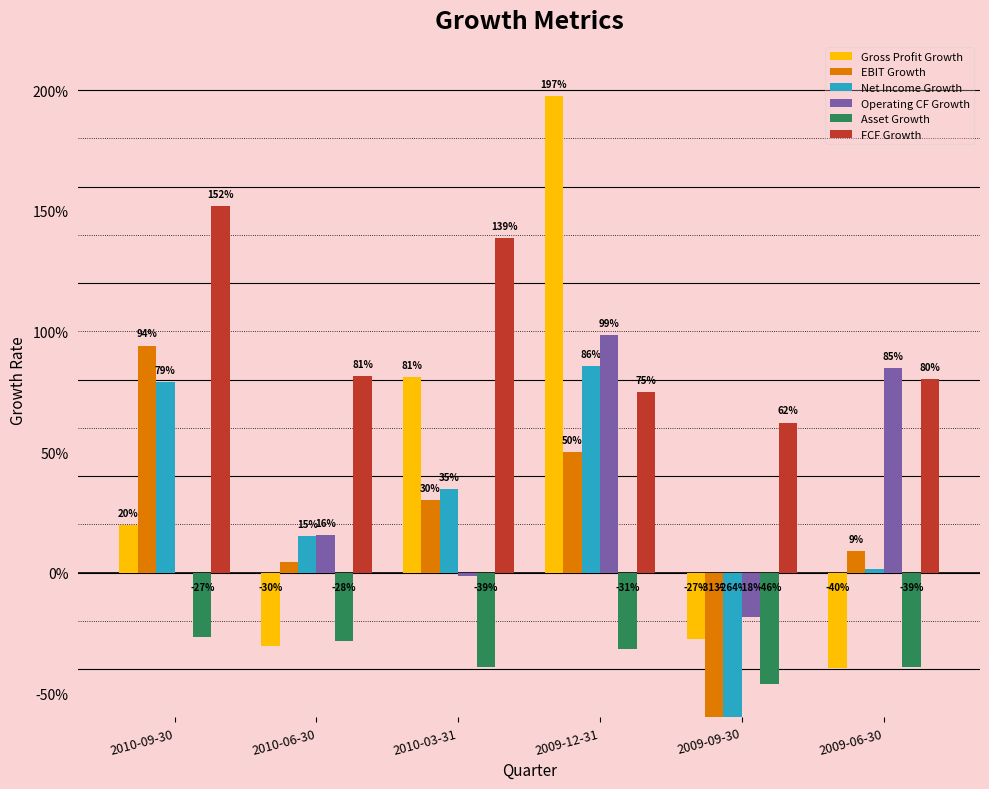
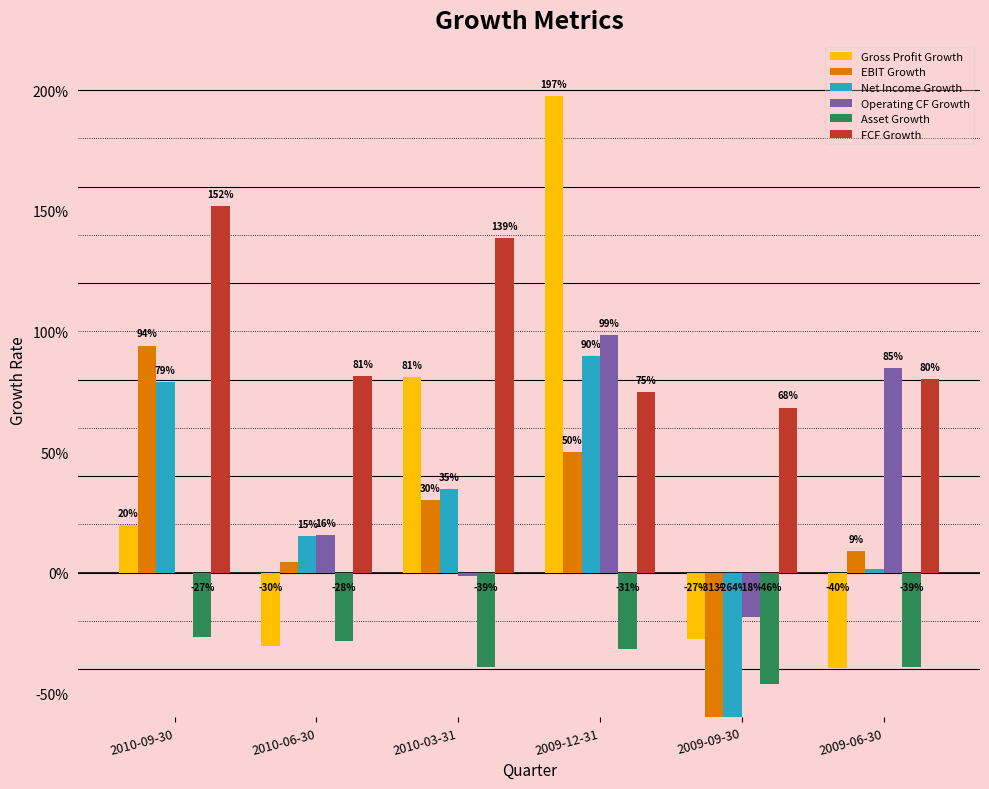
  {
    "Gross Profit Growth": {
      "2010-09-30": "20%",
      "2010-06-30": "-30%",
      "2010-03-31": "81%",
      "2009-12-31": "197%",
      "2009-06-30": "-40%"
    },
    "EBIT Growth": {
      "2010-09-30": "94%",
      "2010-03-31": "30%",
      "2009-12-31": "50%",
      "2009-06-30": "9%"
    },
    "Net Income Growth": {
      "2010-09-30": "79%",
      "2010-06-30": "15%",
      "2010-03-31": "35%",
-     "2009-12-31": "86%"
+     "2009-12-31": "90%"
    },
    "Operating CF Growth": {
      "2010-06-30": "16%",
      "2009-12-31": "99%",
      "2009-06-30": "85%"
    },
    "Asset Growth": {
      "2010-09-30": "-27%",
      "2010-06-30": "-28%",
      "2010-03-31": "-39%",
      "2009-12-31": "-31%",
      "2009-06-30": "-39%"
    },
    "FCF Growth": {
      "2010-09-30": "152%",
      "2010-06-30": "81%",
      "2010-03-31": "139%",
      "2009-12-31": "75%",
-     "2009-09-30": "62%",
+     "2009-09-30": "68%",
      "2009-06-30": "80%"
    }
  }
